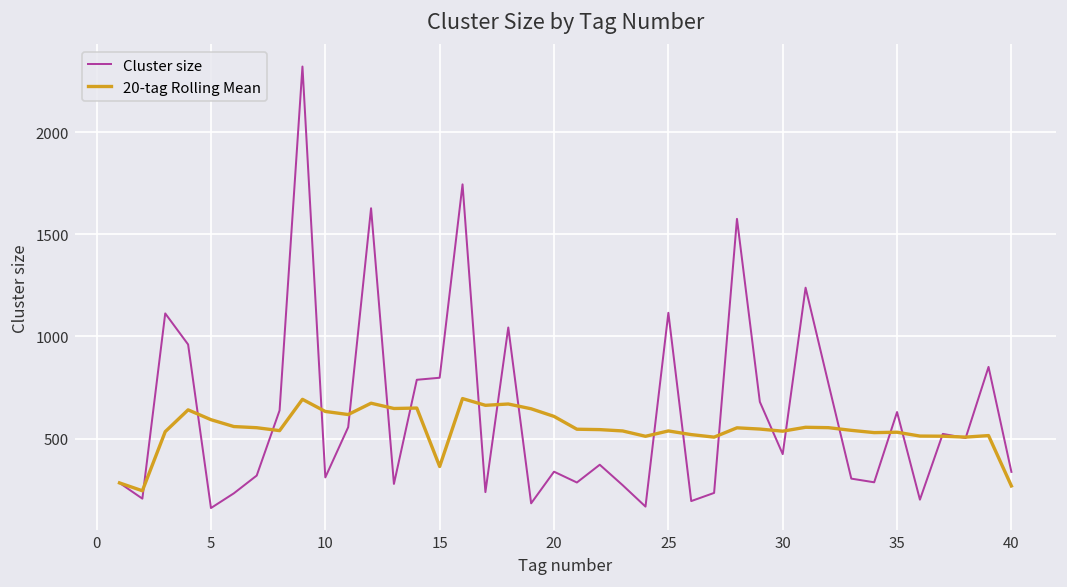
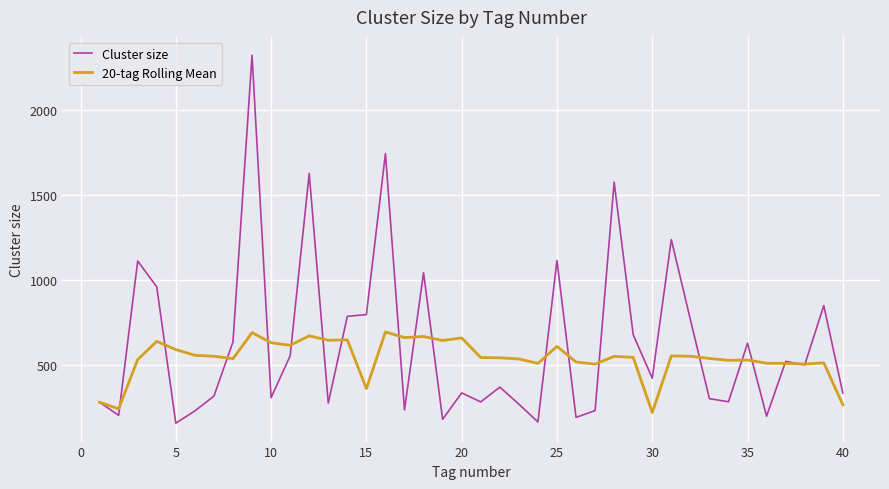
  {
    "Cluster size": {
      "5": 160,
      "10": 310,
      "15": 800,
      "20": 340,
      "25": 1120,
      "30": 420,
      "35": 630,
      "40": 340
    },
    "20-tag Rolling Mean": {
      "5": 590,
      "10": 630,
      "15": 360,
-     "20": 610,
-     "25": 540,
-     "30": 540,
+     "20": 660,
+     "25": 610,
+     "30": 220,
      "35": 530,
      "40": 270
    }
  }
